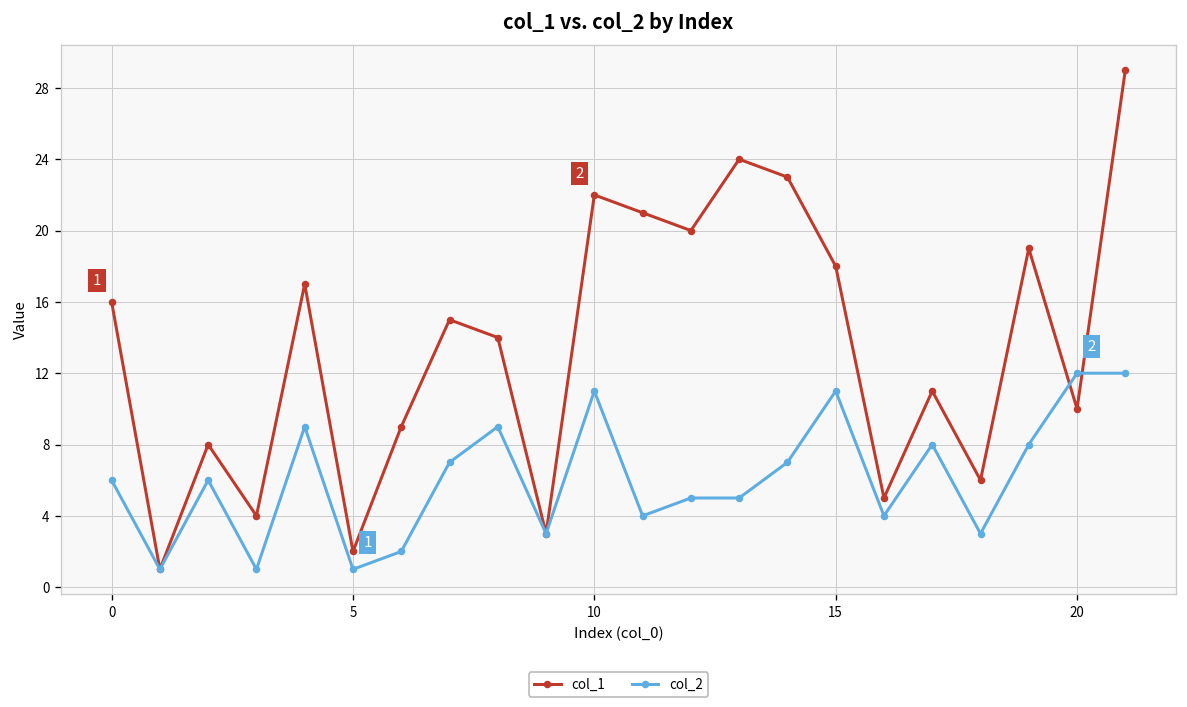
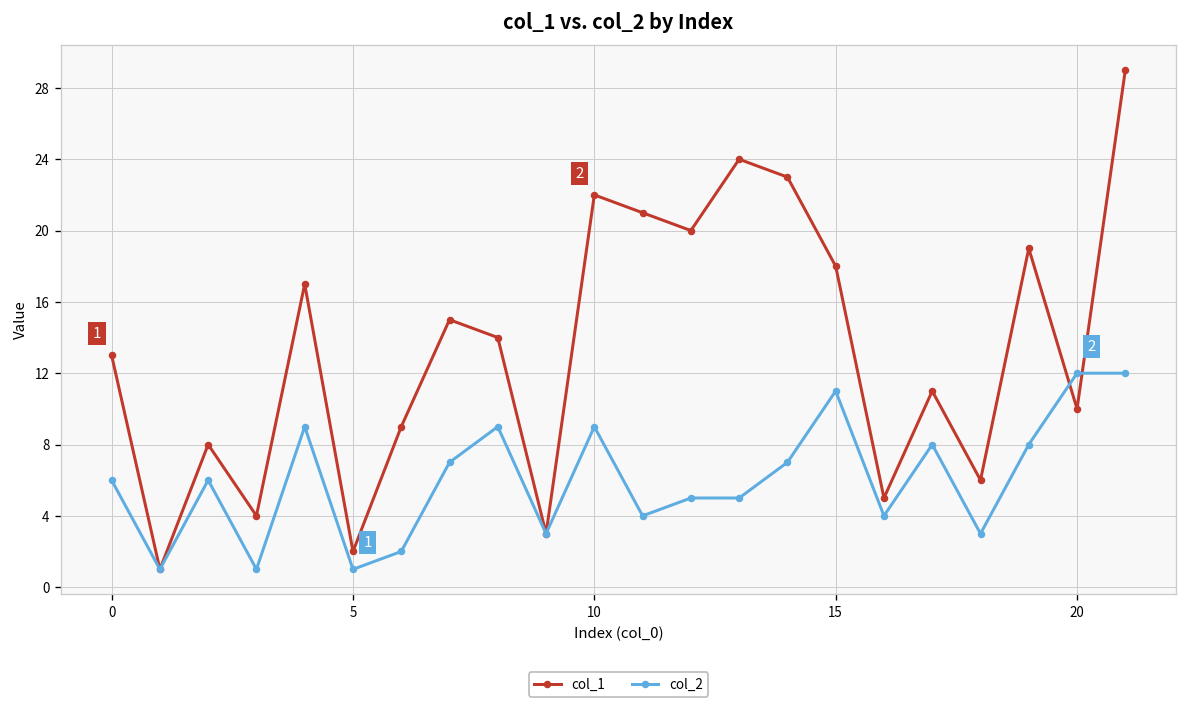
  {
    "col_1": {
-     "0": 16,
+     "0": 13,
      "15": 18,
      "20": 10
    },
    "col_2": {
      "0": 6,
-     "10": 11,
+     "10": 9,
      "15": 11
    }
  }
